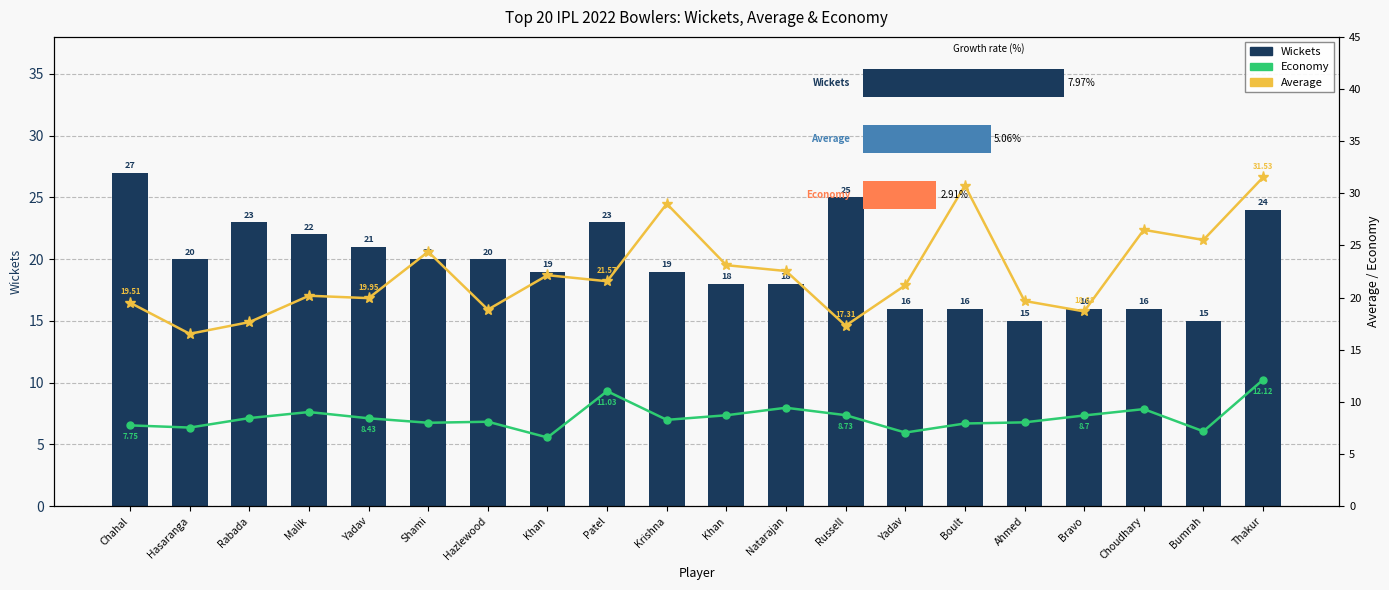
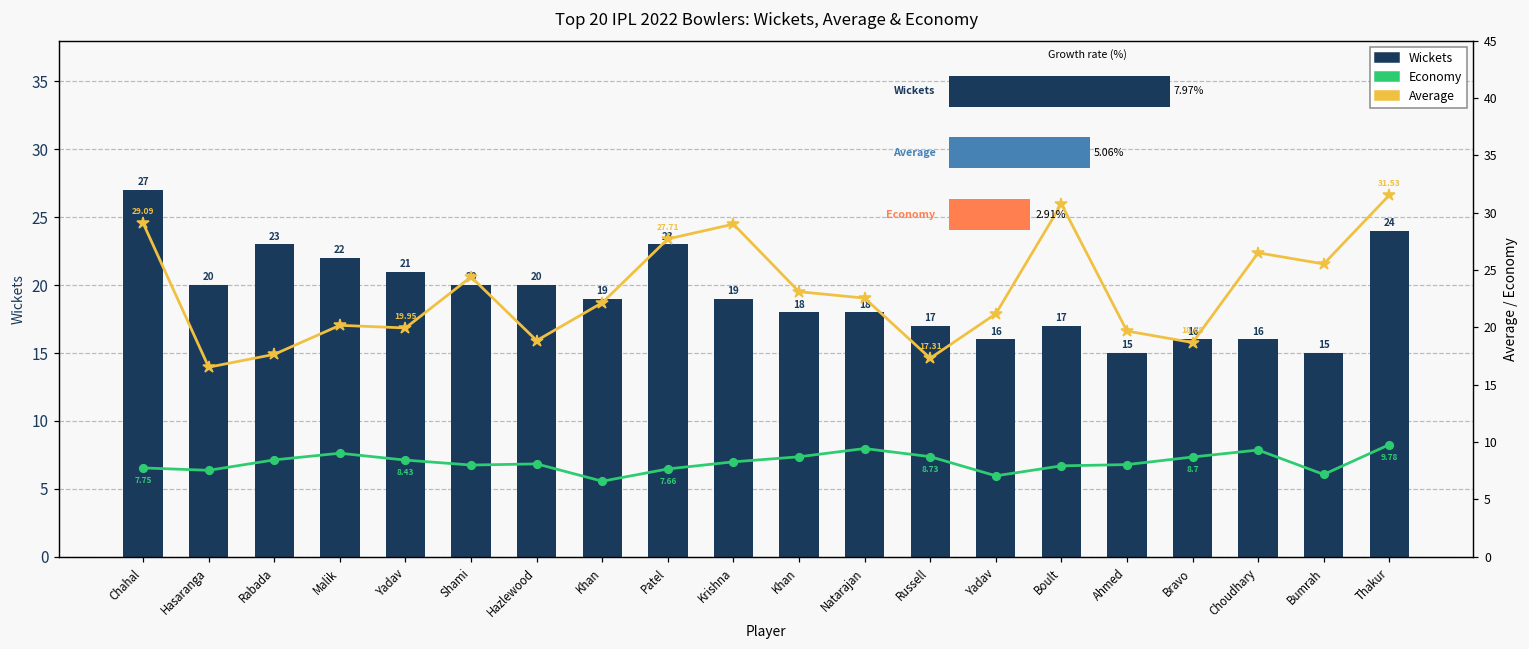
  {
    "Top 20 IPL 2022 Bowlers: Wickets, Average & Economy": {
      "Wickets": {
        "Chahal": 27,
        "Hasaranga": 20,
        "Rabada": 23,
        "Malik": 22,
        "Hazlewood": 20,
        "Krishna": 19,
-       "Russell": 25,
-       "Boult": 16,
+       "Russell": 17,
+       "Boult": 17,
        "Ahmed": 15,
        "Choudhary": 16,
        "Bumrah": 15,
        "Thakur": 24
      },
      "Average": {
-       "Chahal": 19.51,
-       "Patel": 21.57,
+       "Chahal": 29.09,
+       "Patel": 27.71,
        "Russell": 17.31,
        "Thakur": 31.53
      },
      "Economy": {
        "Chahal": 7.75,
-       "Patel": 11.03,
+       "Patel": 7.66,
        "Russell": 8.73,
        "Bravo": 8.7,
-       "Thakur": 12.12
+       "Thakur": 9.78
      }
    }
  }
